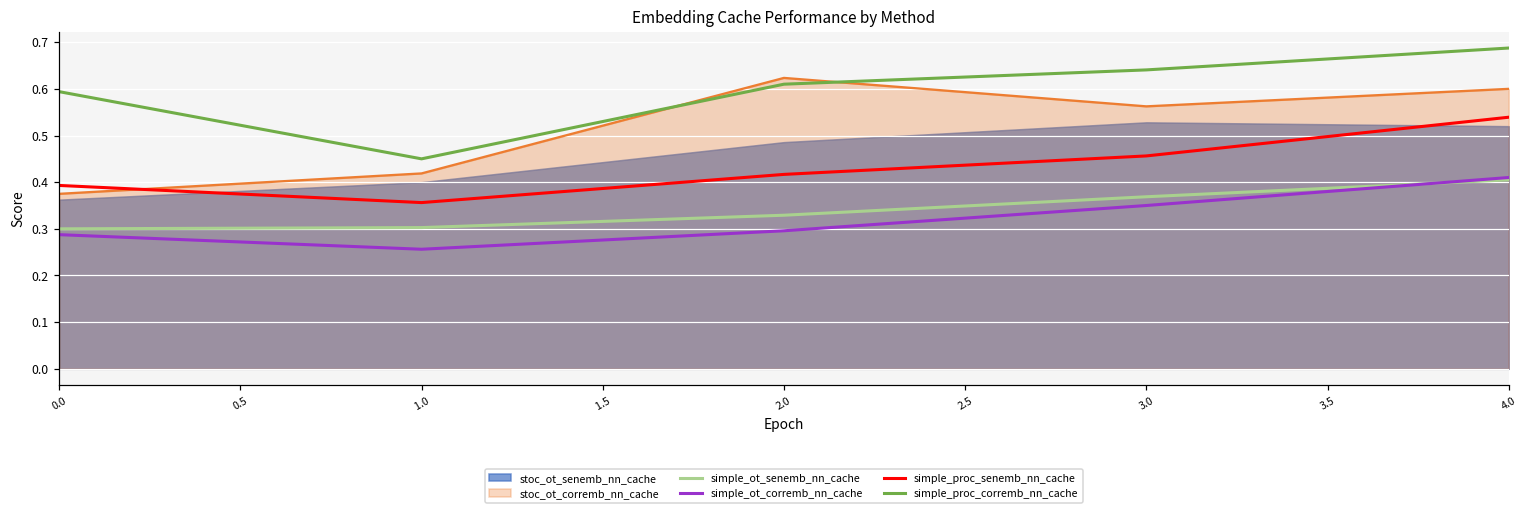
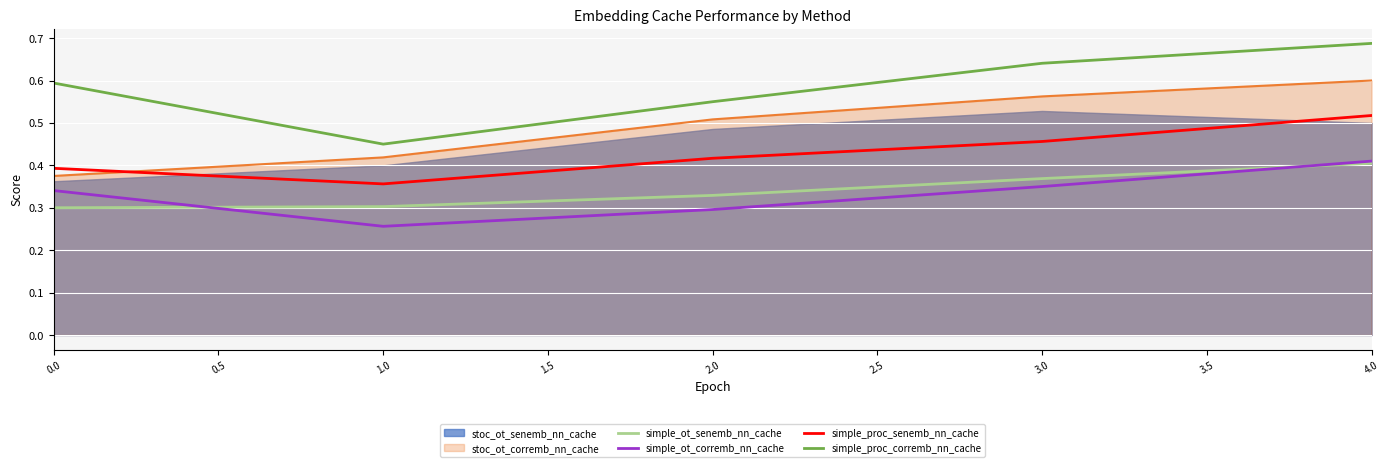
  {
    "stoc_ot_corremb_nn_cache": {
      "0.0": 0.38,
      "1.0": 0.42,
-     "2.0": 0.62,
+     "2.0": 0.51,
      "3.0": 0.56,
      "4.0": 0.60
    },
    "stoc_ot_senemb_nn_cache": {
      "0.0": 0.36,
      "1.0": 0.40,
      "2.0": 0.49,
      "3.0": 0.53,
-     "4.0": 0.52
+     "4.0": 0.50
    },
    "simple_ot_senemb_nn_cache": {
      "0.0": 0.30,
      "1.0": 0.30,
      "2.0": 0.33,
      "3.0": 0.37
    },
    "simple_ot_corremb_nn_cache": {
-     "0.0": 0.29,
+     "0.0": 0.34,
      "1.0": 0.26,
      "2.0": 0.30,
      "3.0": 0.35
    },
    "simple_proc_senemb_nn_cache": {
      "0.0": 0.39,
      "1.0": 0.36,
      "2.0": 0.42,
      "3.0": 0.46,
-     "4.0": 0.54
+     "4.0": 0.52
    },
    "simple_proc_corremb_nn_cache": {
      "0.0": 0.59,
      "1.0": 0.45,
-     "2.0": 0.61,
+     "2.0": 0.55,
      "3.0": 0.64,
      "4.0": 0.69
    }
  }
